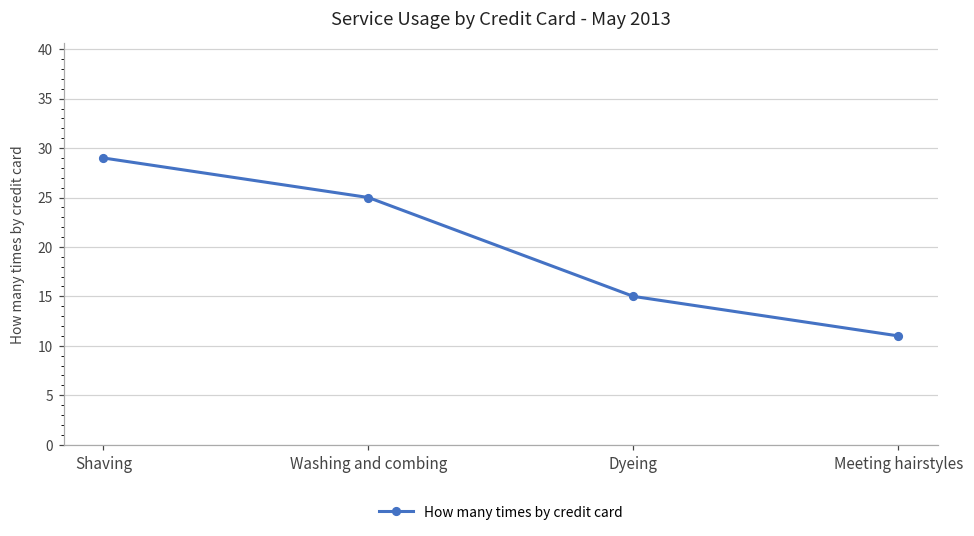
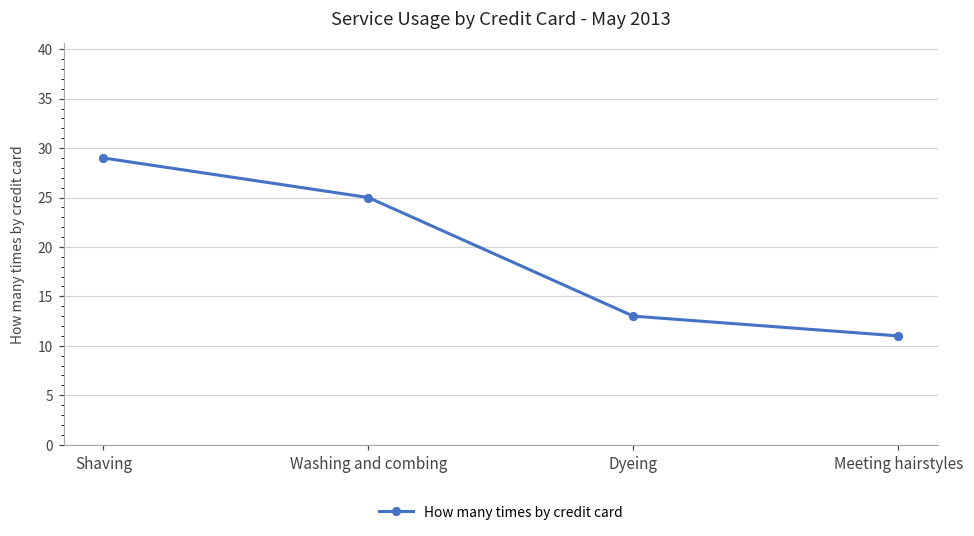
  {
    "Shaving": 29,
    "Washing and combing": 25,
-   "Dyeing": 15,
+   "Dyeing": 13,
    "Meeting hairstyles": 11
  }
